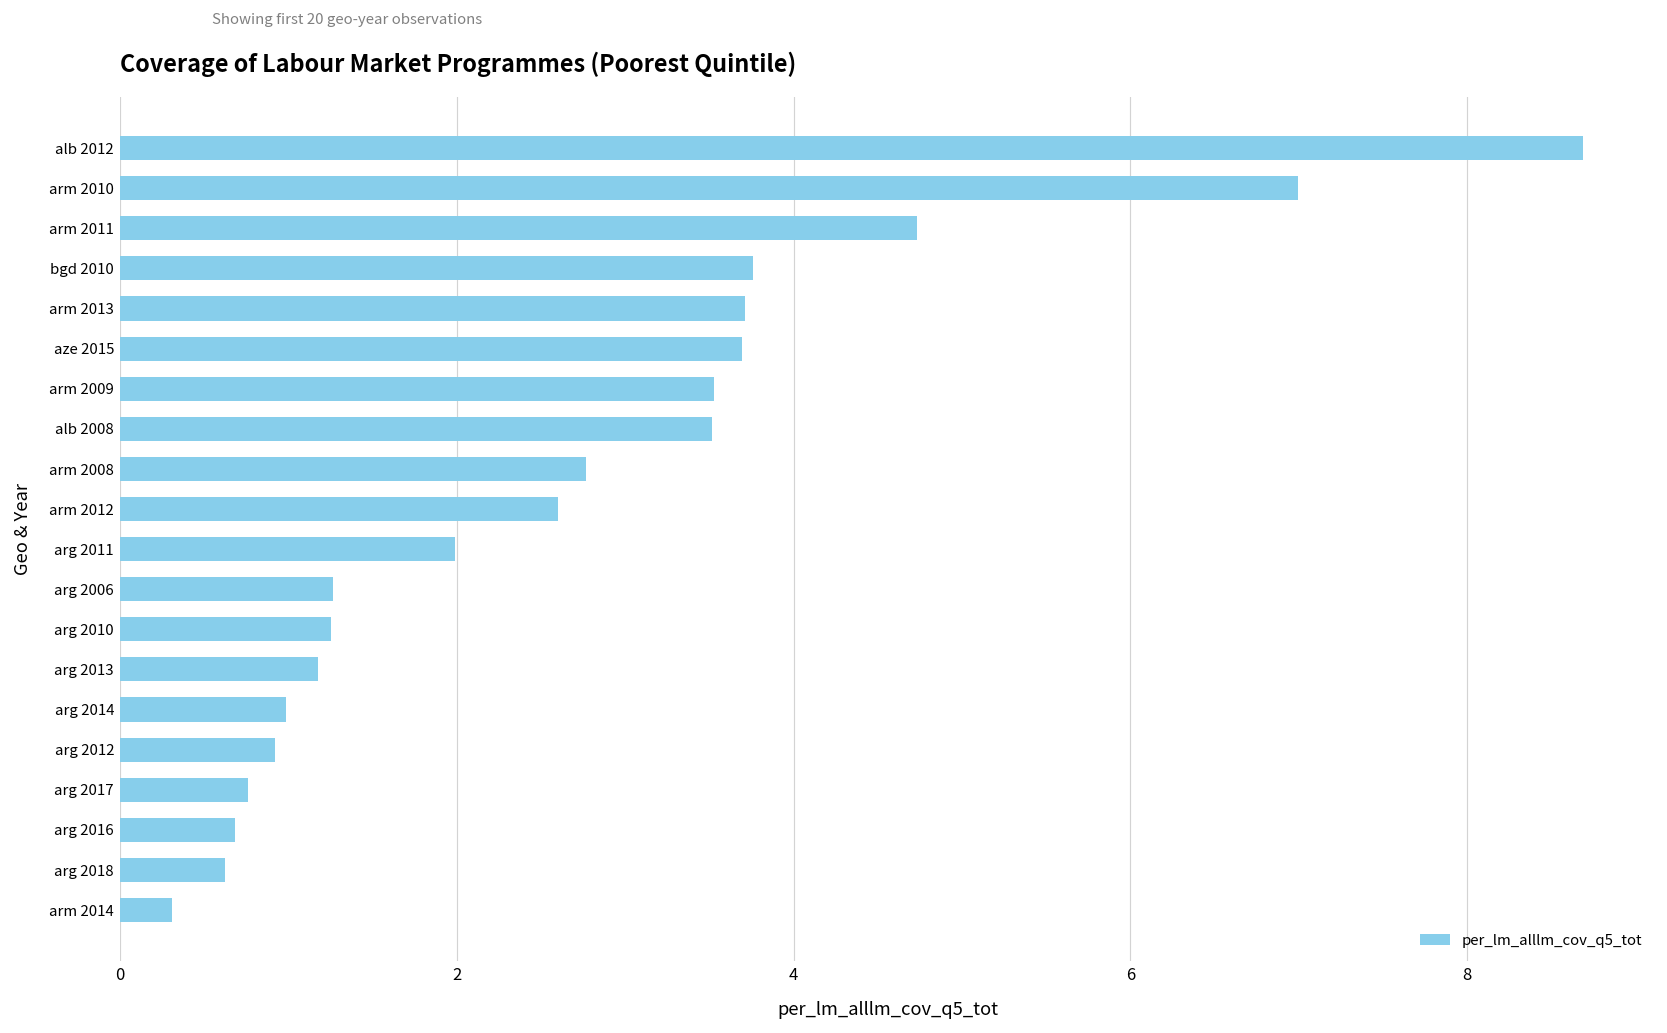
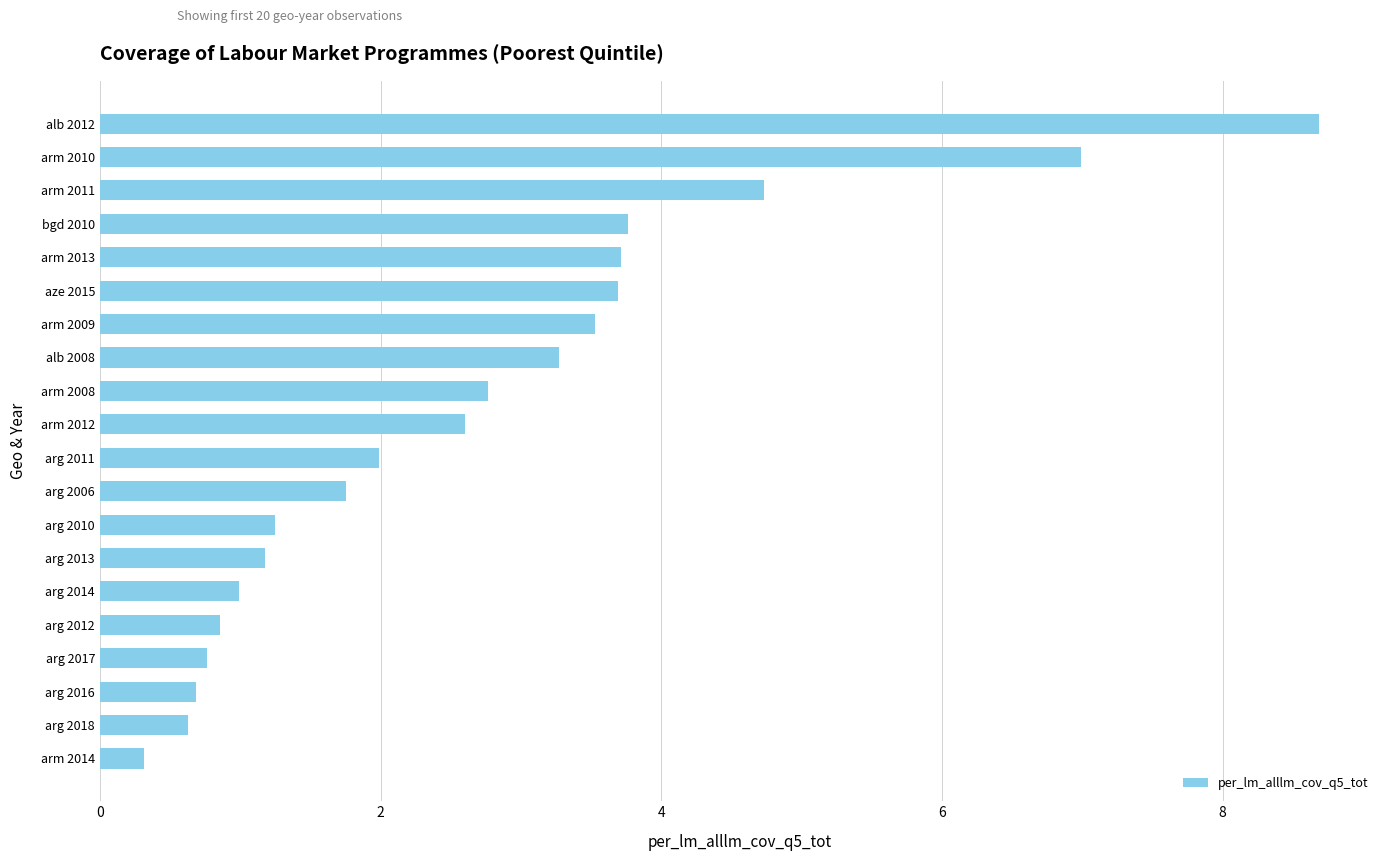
  {
    "alb 2012": 8.69,
    "arm 2010": 6.99,
    "arm 2011": 4.73,
    "bgd 2010": 3.76,
    "arm 2013": 3.71,
    "aze 2015": 3.69,
    "arm 2009": 3.53,
-   "alb 2008": 3.52,
+   "alb 2008": 3.27,
    "arm 2008": 2.77,
    "arm 2012": 2.60,
    "arg 2011": 1.99,
-   "arg 2006": 1.26,
+   "arg 2006": 1.76,
    "arg 2010": 1.25,
    "arg 2013": 1.18,
    "arg 2014": 0.99,
-   "arg 2012": 0.92,
+   "arg 2012": 0.86,
    "arg 2017": 0.76,
    "arg 2016": 0.68,
    "arg 2018": 0.63,
    "arm 2014": 0.31
  }
